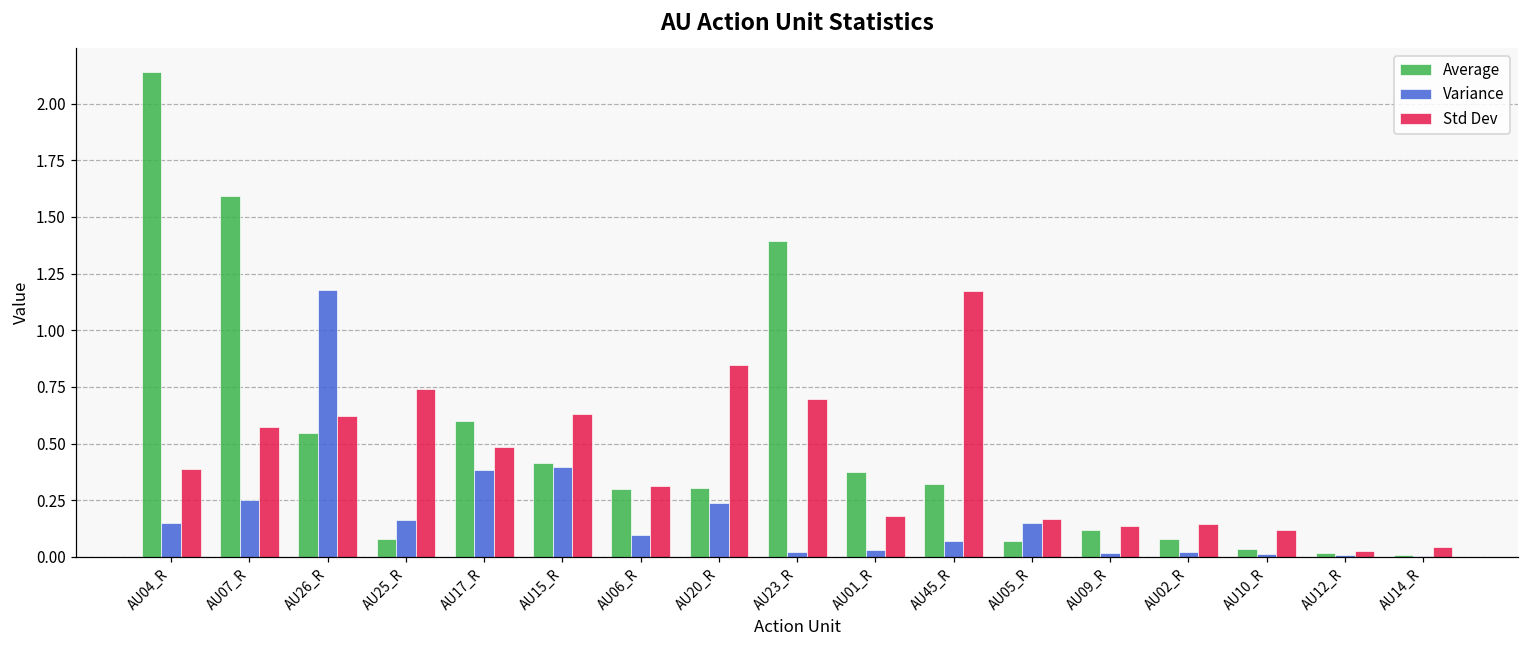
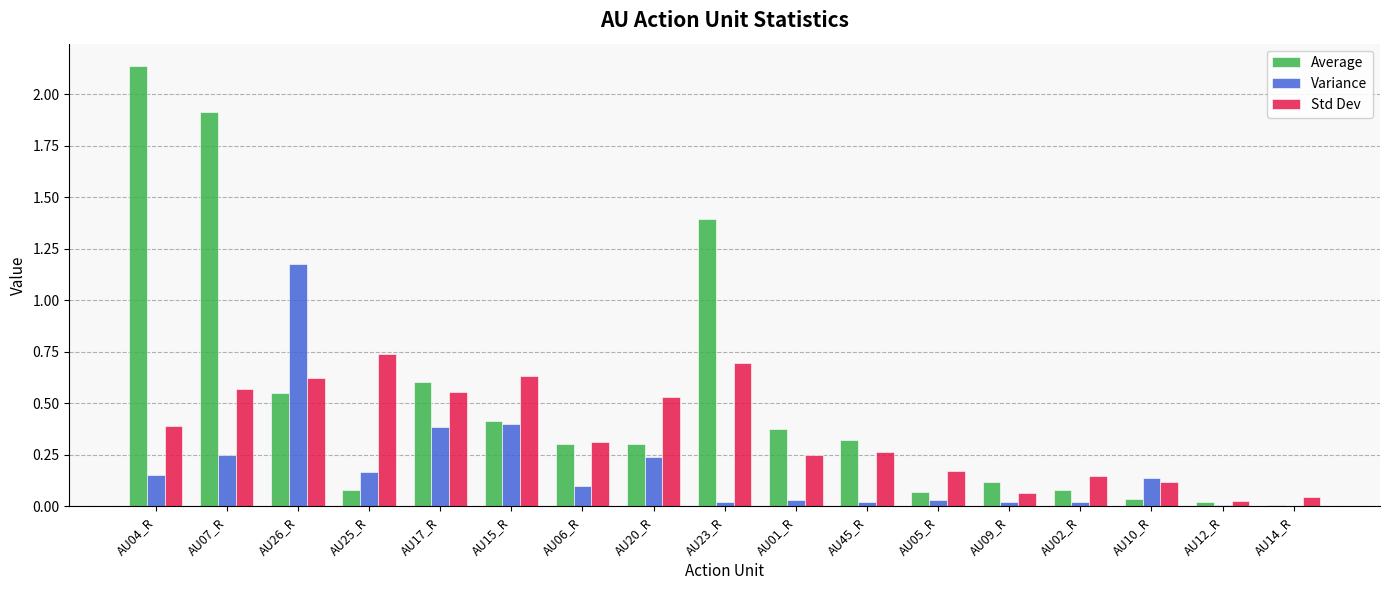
  {
    "Average": {
      "AU04_R": 2.14,
-     "AU07_R": 1.59,
+     "AU07_R": 1.91,
      "AU26_R": 0.55,
      "AU25_R": 0.08,
      "AU17_R": 0.60,
      "AU15_R": 0.41,
      "AU06_R": 0.30,
      "AU20_R": 0.30,
      "AU23_R": 1.39,
      "AU01_R": 0.37,
      "AU45_R": 0.32,
      "AU05_R": 0.07,
      "AU09_R": 0.12,
      "AU02_R": 0.08,
      "AU10_R": 0.04,
      "AU12_R": 0.02
    },
    "Variance": {
      "AU04_R": 0.15,
      "AU07_R": 0.25,
      "AU26_R": 1.18,
      "AU25_R": 0.16,
      "AU17_R": 0.38,
      "AU15_R": 0.40,
      "AU06_R": 0.10,
      "AU20_R": 0.24,
      "AU23_R": 0.02,
      "AU01_R": 0.03,
-     "AU45_R": 0.07,
-     "AU05_R": 0.15,
+     "AU45_R": 0.02,
+     "AU05_R": 0.03,
      "AU09_R": 0.02,
      "AU02_R": 0.02,
-     "AU10_R": 0.01
+     "AU10_R": 0.14
    },
    "Std Dev": {
      "AU04_R": 0.39,
      "AU07_R": 0.57,
      "AU26_R": 0.62,
      "AU25_R": 0.74,
-     "AU17_R": 0.48,
+     "AU17_R": 0.55,
      "AU15_R": 0.63,
      "AU06_R": 0.31,
-     "AU20_R": 0.85,
+     "AU20_R": 0.53,
      "AU23_R": 0.70,
-     "AU01_R": 0.18,
-     "AU45_R": 1.17,
+     "AU01_R": 0.25,
+     "AU45_R": 0.27,
      "AU05_R": 0.17,
-     "AU09_R": 0.14,
+     "AU09_R": 0.06,
      "AU02_R": 0.15,
      "AU10_R": 0.12,
      "AU12_R": 0.03,
      "AU14_R": 0.04
    }
  }
